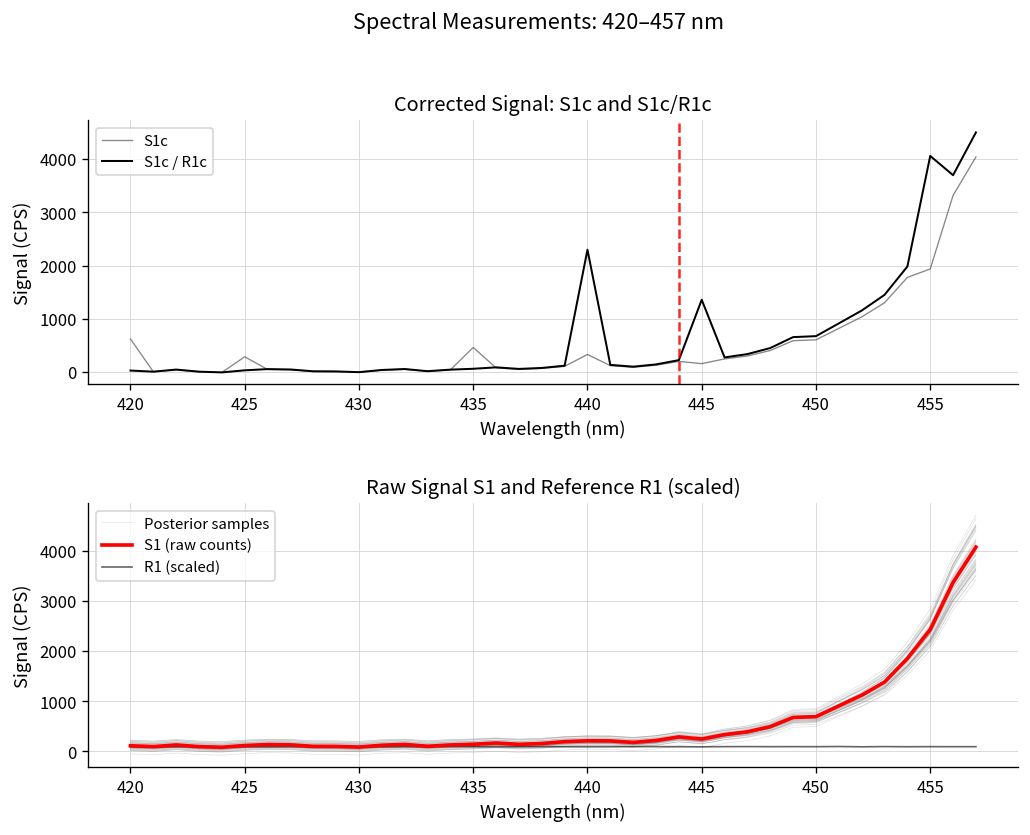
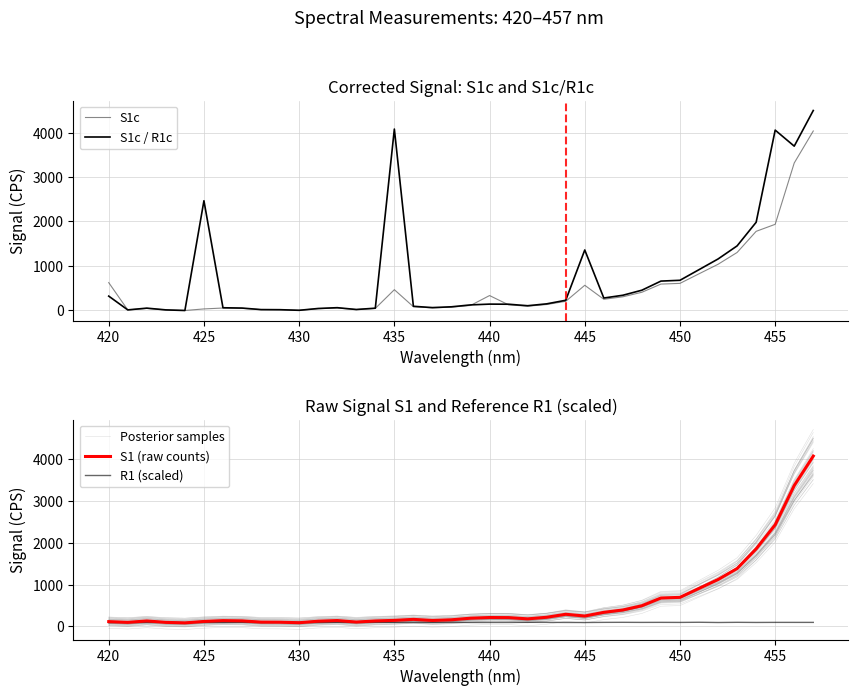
  {
    "Corrected Signal: S1c and S1c/R1c": {
      "S1c": {
        "420": 600,
-       "425": 300,
+       "425": 0,
        "435": 500,
        "440": 300,
-       "445": 200,
+       "445": 600,
        "450": 600,
        "455": 1900
      },
      "S1c / R1c": {
-       "420": 0,
-       "425": 0,
-       "435": 100,
-       "440": 2300,
+       "420": 300,
+       "425": 2500,
+       "435": 4100,
+       "440": 100,
        "445": 1400,
        "450": 700,
        "455": 4100
      }
    },
    "Raw Signal S1 and Reference R1 (scaled)": {
      "R1 (scaled)": {
        "450": 100,
        "455": 100
      }
    }
  }
